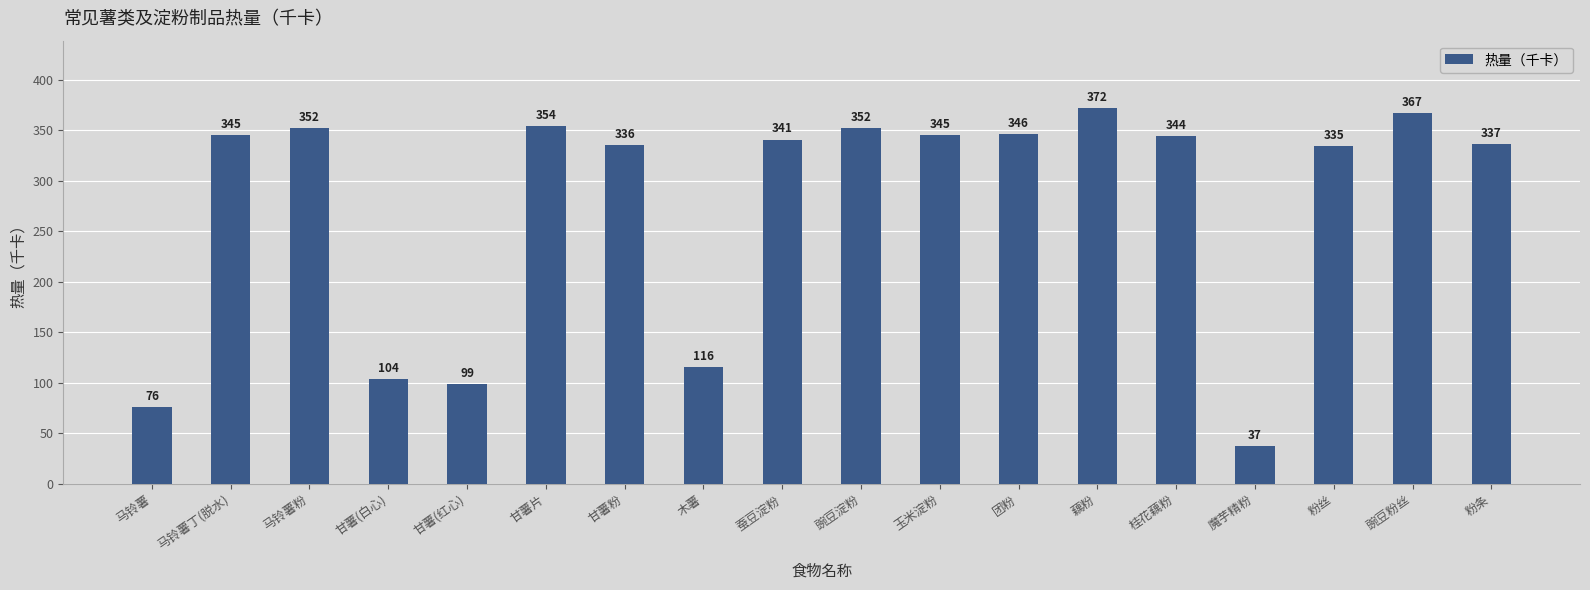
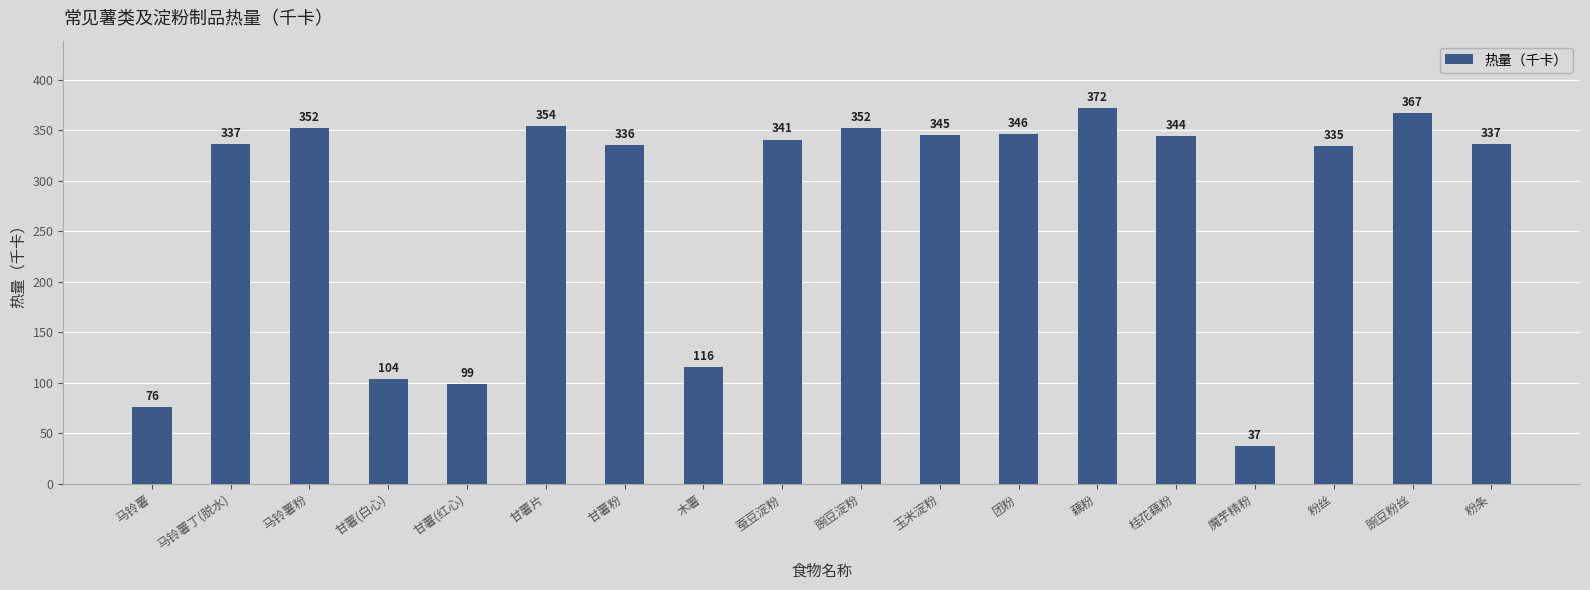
  {
    "马铃薯": 76,
-   "马铃薯丁(脱水)": 345,
+   "马铃薯丁(脱水)": 337,
    "马铃薯粉": 352,
    "甘薯(白心)": 104,
    "甘薯(红心)": 99,
    "甘薯片": 354,
    "甘薯粉": 336,
    "木薯": 116,
    "蚕豆淀粉": 341,
    "豌豆淀粉": 352,
    "玉米淀粉": 345,
    "团粉": 346,
    "藕粉": 372,
    "桂花藕粉": 344,
    "魔芋精粉": 37,
    "粉丝": 335,
    "豌豆粉丝": 367,
    "粉条": 337
  }
